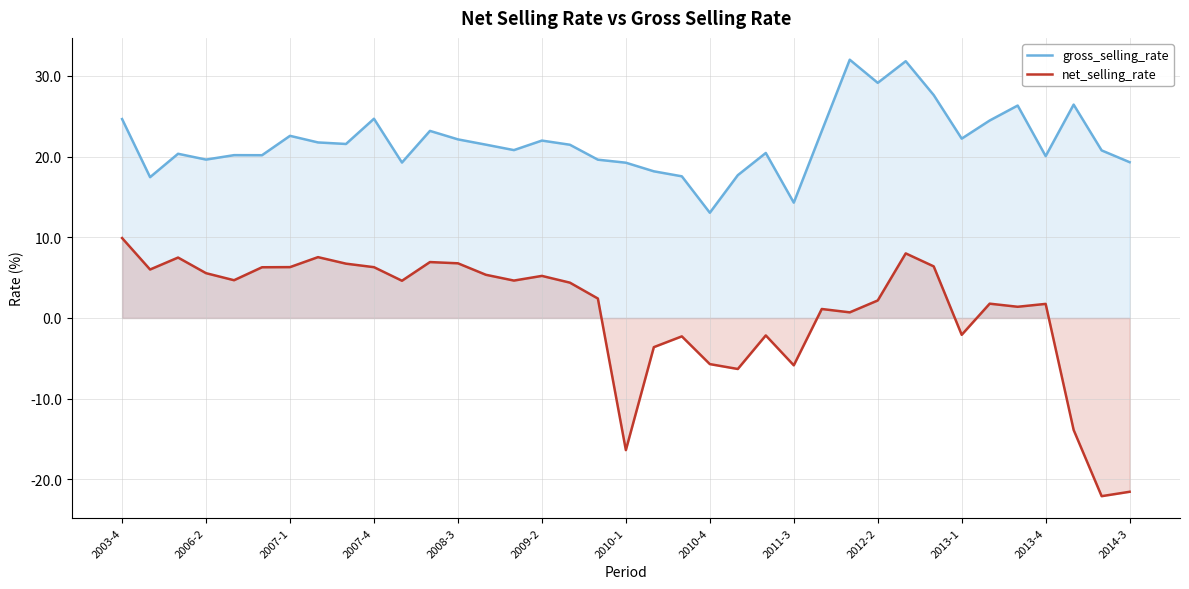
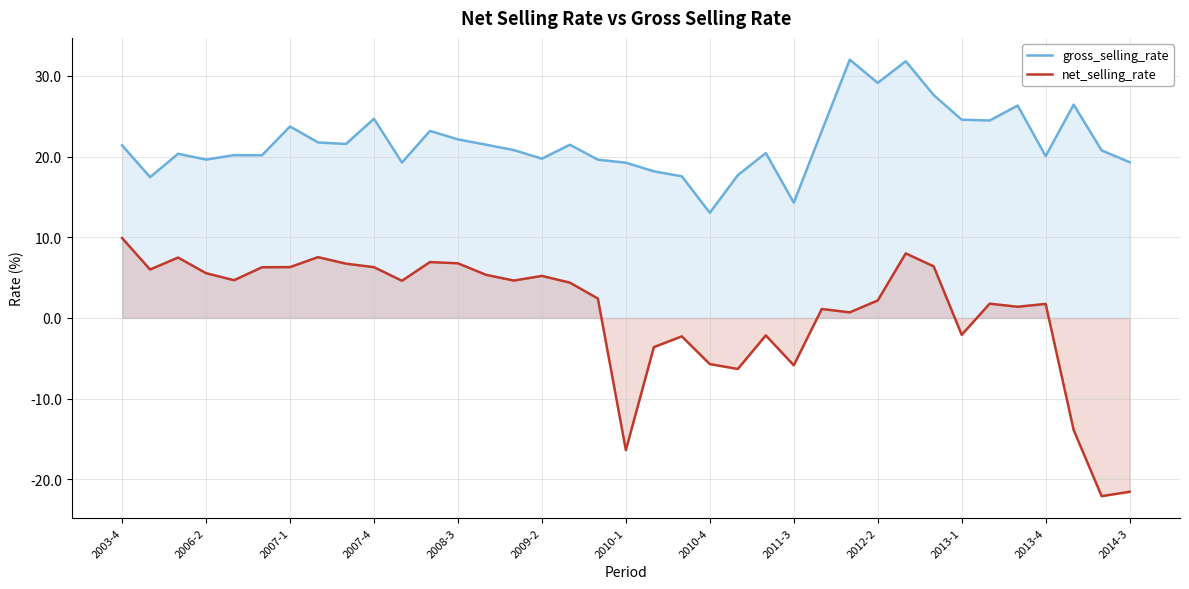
  {
    "gross_selling_rate": {
-     "2003-4": 25,
+     "2003-4": 21,
      "2006-2": 20,
-     "2007-1": 23,
+     "2007-1": 24,
      "2007-4": 25,
      "2008-3": 22,
-     "2009-2": 22,
+     "2009-2": 20,
      "2010-1": 19,
      "2010-4": 13,
      "2011-3": 14,
      "2012-2": 29,
-     "2013-1": 22,
+     "2013-1": 25,
      "2013-4": 20,
      "2014-3": 19
    }
  }
